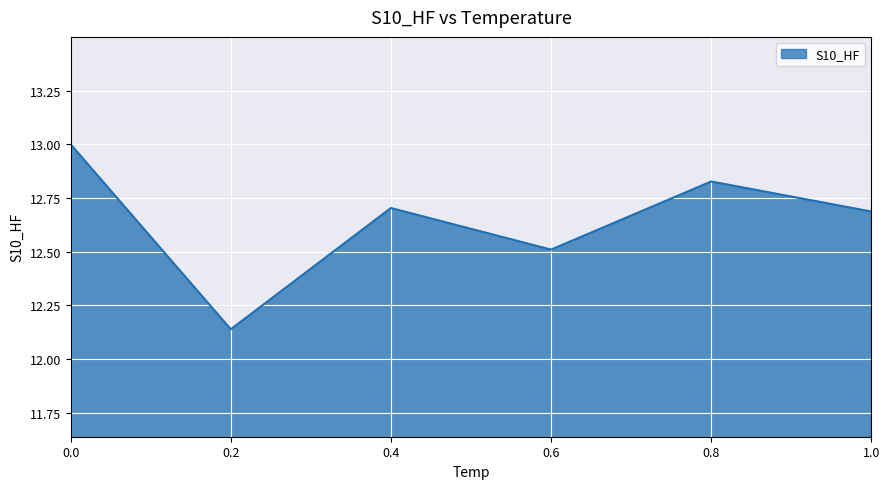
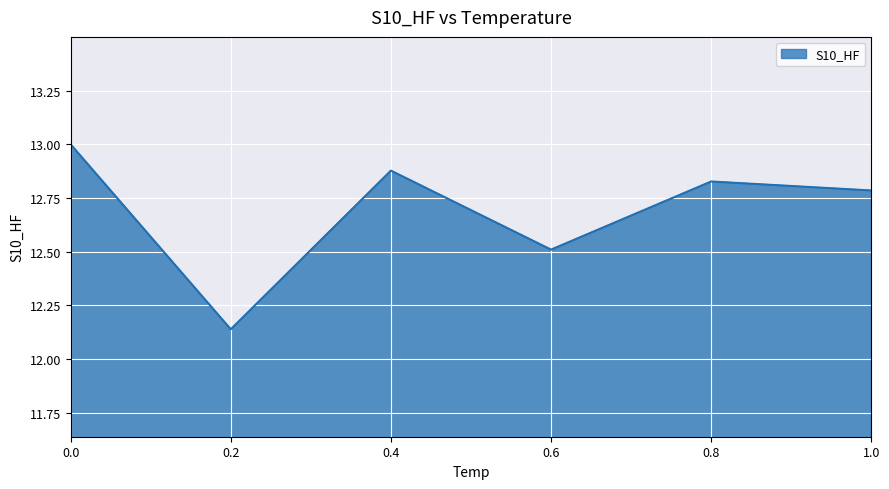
  {
    "0.0": 13.00,
    "0.2": 12.14,
-   "0.4": 12.70,
+   "0.4": 12.88,
    "0.6": 12.51,
    "0.8": 12.83,
-   "1.0": 12.69
+   "1.0": 12.79
  }
